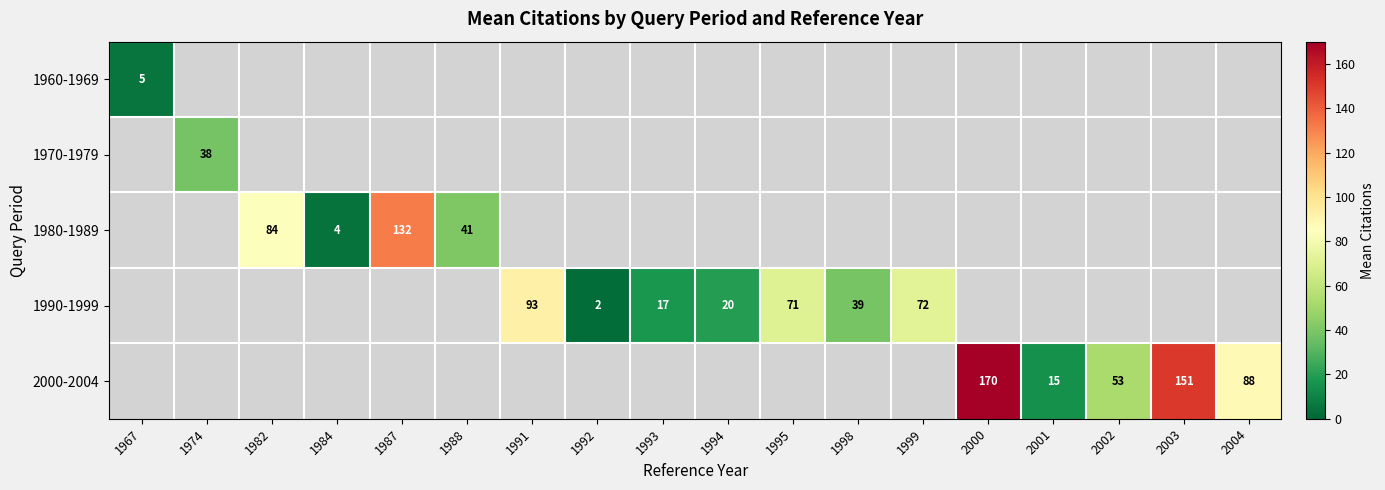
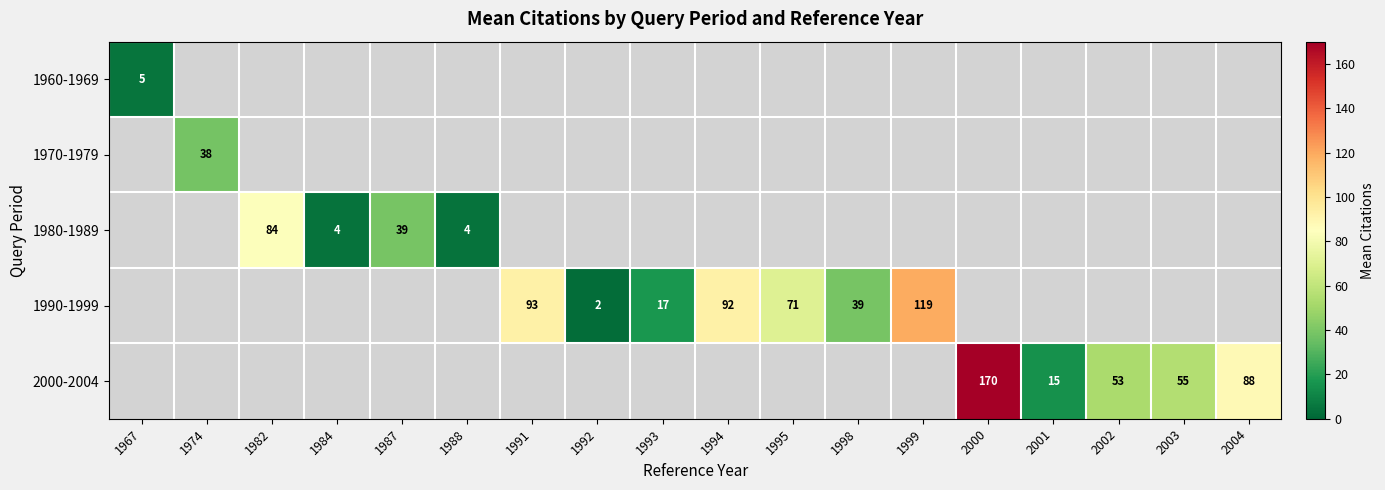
  {
    "1960-1969": {
      "1967": 5
    },
    "1970-1979": {
      "1974": 38
    },
    "1980-1989": {
      "1982": 84,
      "1984": 4,
-     "1987": 132,
-     "1988": 41
+     "1987": 39,
+     "1988": 4
    },
    "1990-1999": {
      "1991": 93,
      "1992": 2,
      "1993": 17,
-     "1994": 20,
+     "1994": 92,
      "1995": 71,
      "1998": 39,
-     "1999": 72
+     "1999": 119
    },
    "2000-2004": {
      "2000": 170,
      "2001": 15,
      "2002": 53,
-     "2003": 151,
+     "2003": 55,
      "2004": 88
    }
  }
